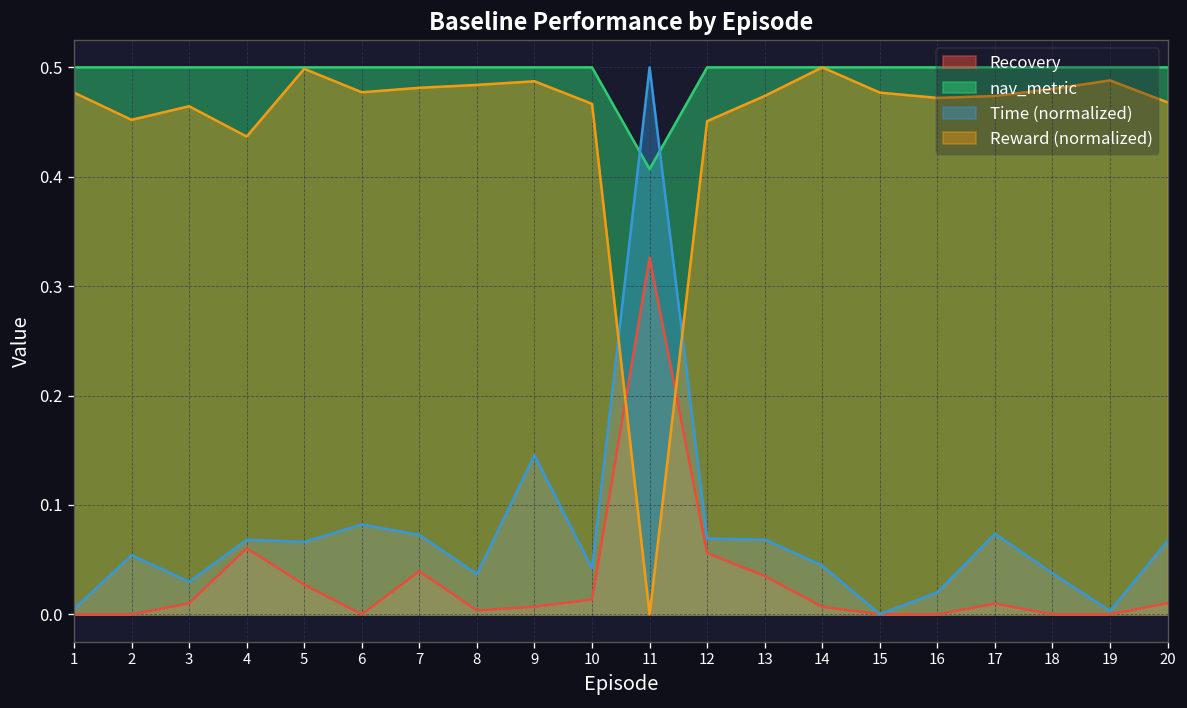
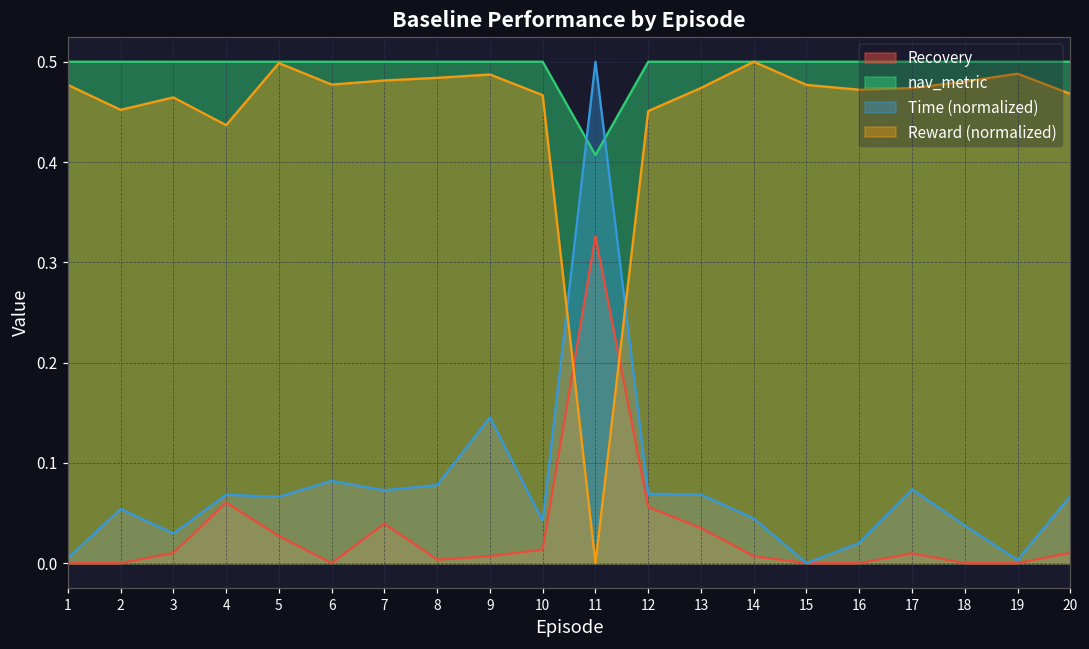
  {
    "nav_metric": {
      "1": 0.50,
      "2": 0.50,
      "3": 0.50,
      "4": 0.50,
      "6": 0.50,
      "7": 0.50,
      "8": 0.50,
      "9": 0.50,
      "10": 0.50,
      "11": 0.41,
      "12": 0.50,
      "13": 0.50,
      "15": 0.50,
      "20": 0.50
    },
    "Time (normalized)": {
      "1": 0.00,
      "2": 0.05,
      "3": 0.03,
      "4": 0.07,
      "5": 0.07,
      "6": 0.08,
      "7": 0.07,
-     "8": 0.04,
+     "8": 0.08,
      "9": 0.15,
      "10": 0.04,
      "11": 0.50,
      "12": 0.07,
      "13": 0.07,
      "14": 0.04,
      "16": 0.02,
      "17": 0.07,
      "18": 0.04,
      "19": 0.00,
      "20": 0.07
    }
  }
